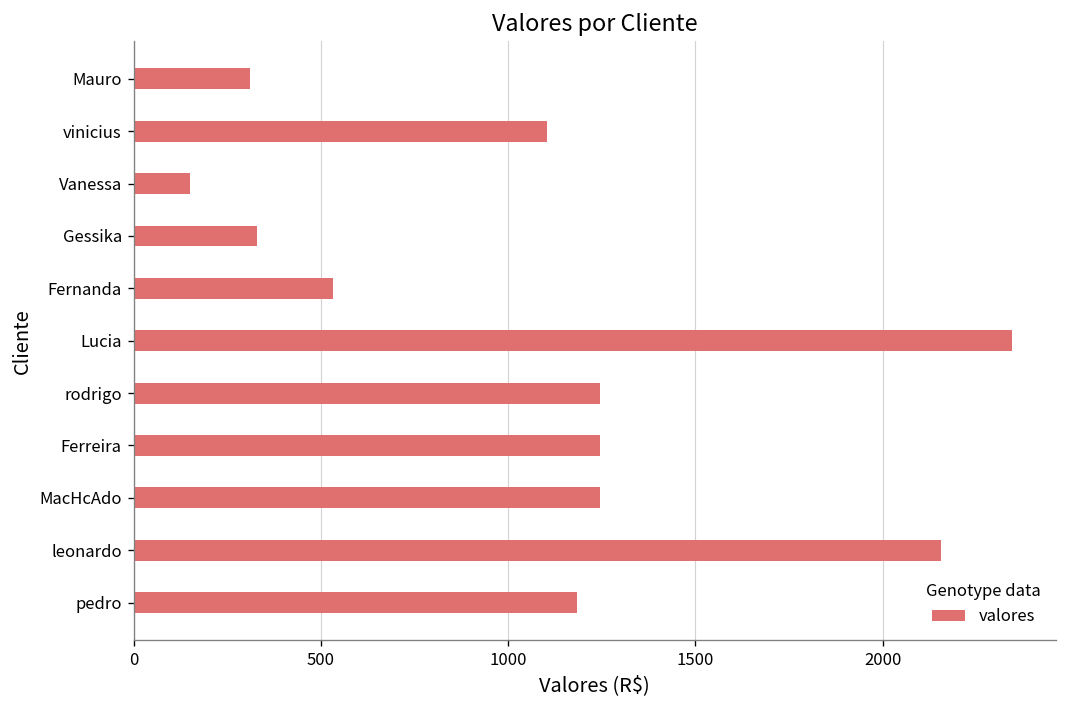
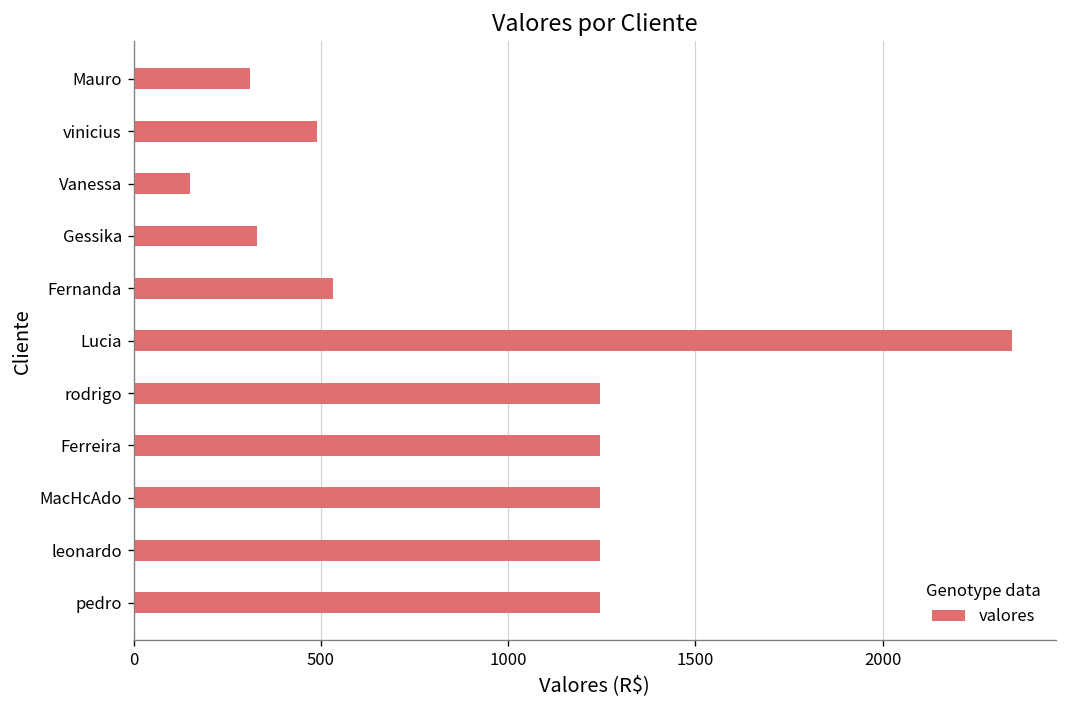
  {
    "Mauro": 310,
-   "vinicius": 1100,
+   "vinicius": 490,
    "Vanessa": 150,
    "Gessika": 330,
    "Fernanda": 530,
    "Lucia": 2350,
    "rodrigo": 1250,
    "Ferreira": 1250,
    "MacHcAdo": 1250,
-   "leonardo": 2150,
-   "pedro": 1190
+   "leonardo": 1250,
+   "pedro": 1250
  }
